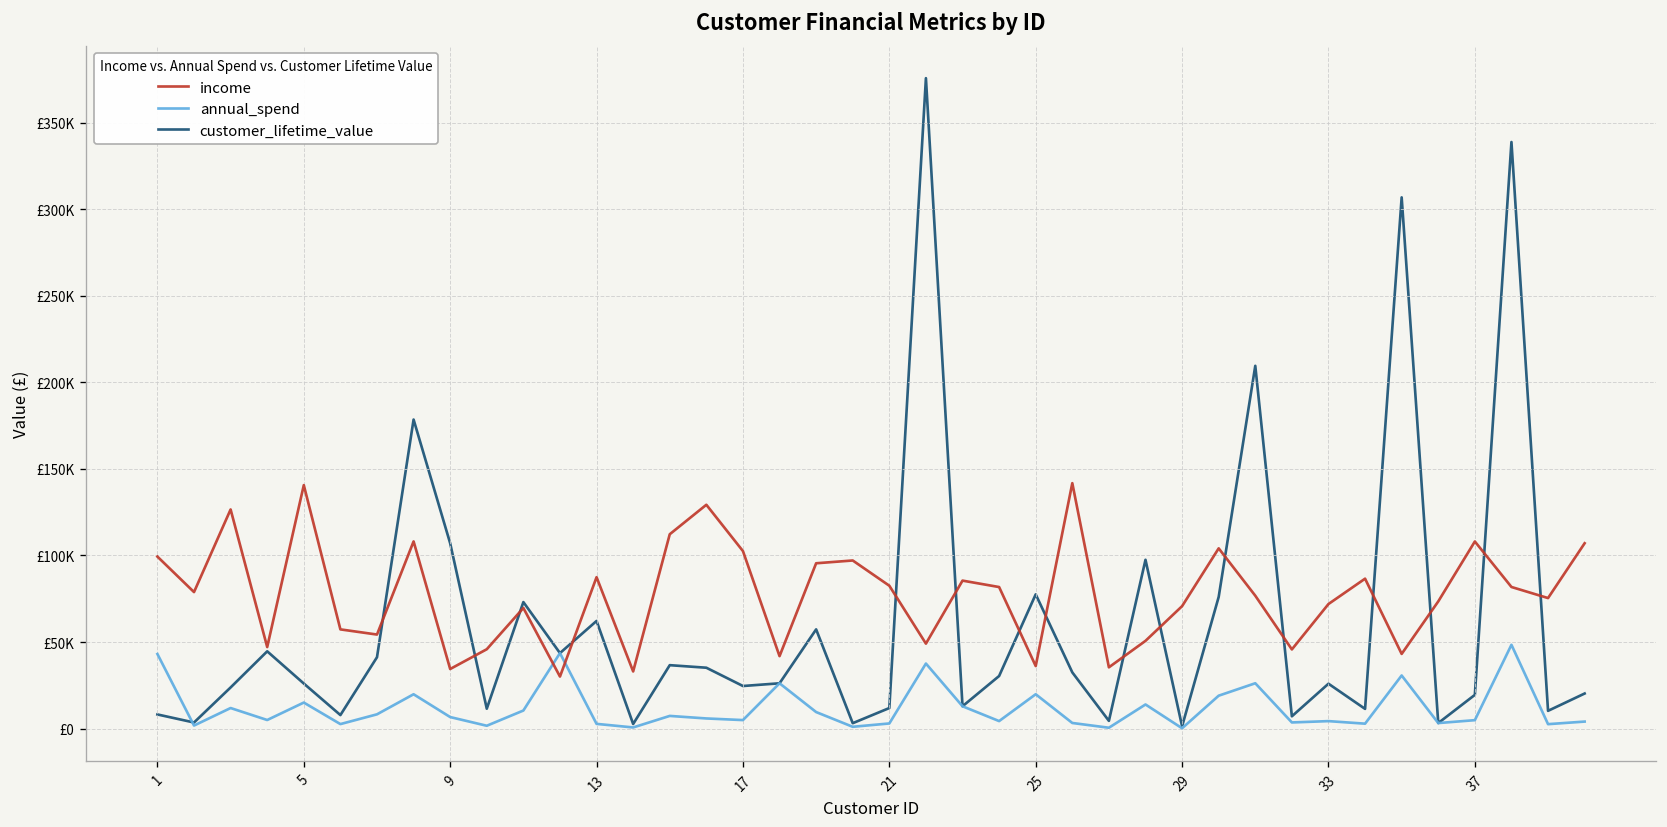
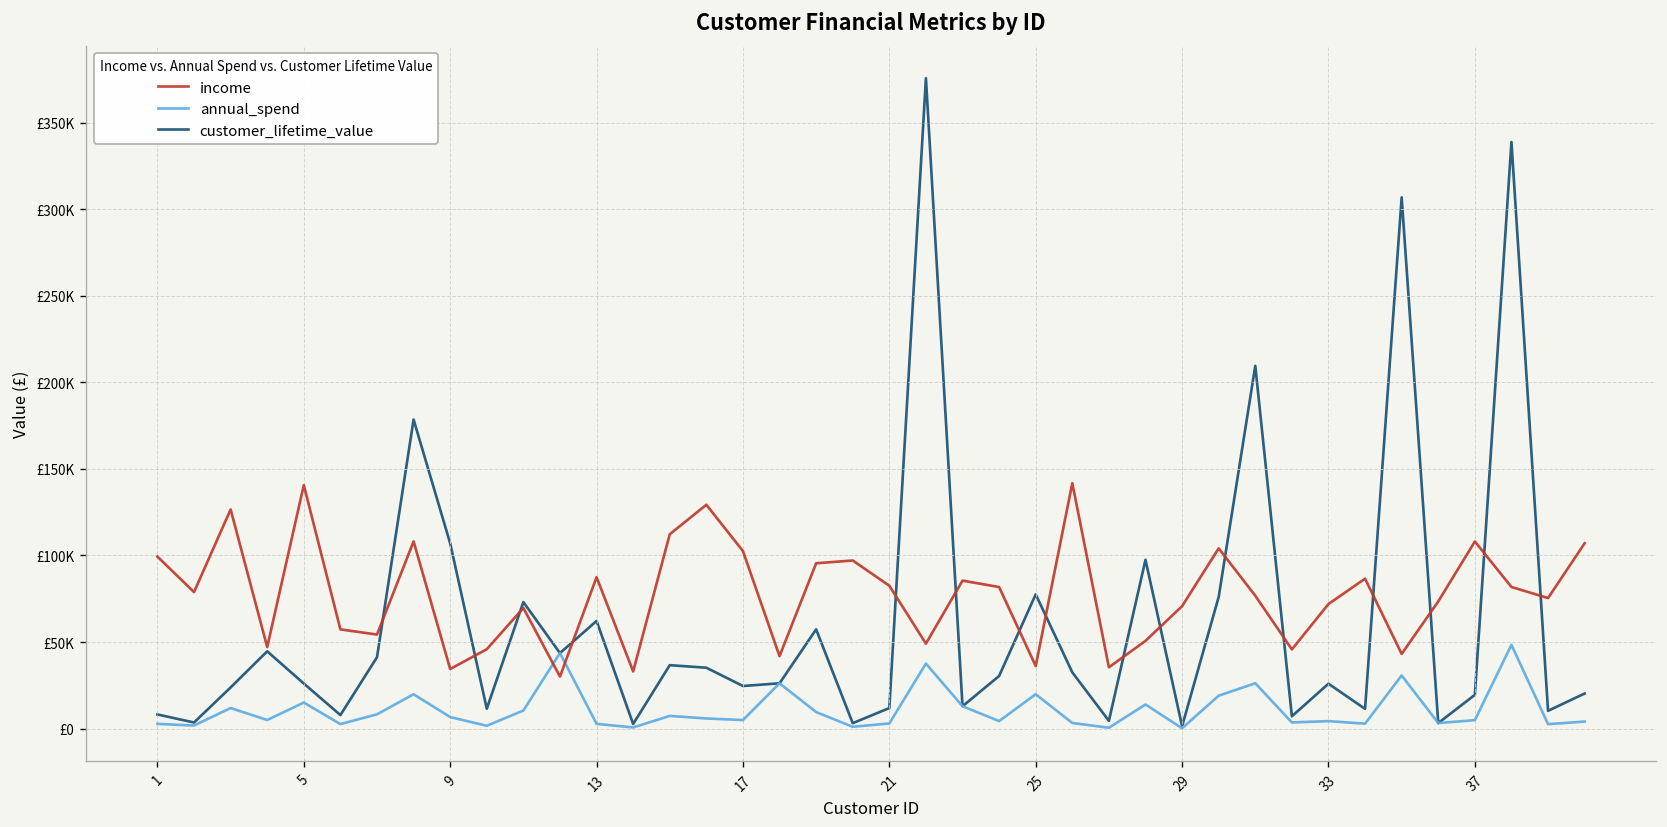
  {
    "income": {
      "1": "£99000",
      "5": "£141000",
      "9": "£34000",
      "13": "£87000",
      "17": "£103000",
      "21": "£83000",
      "25": "£36000",
      "29": "£71000",
      "33": "£72000",
      "37": "£108000"
    },
    "annual_spend": {
-     "1": "£43000",
+     "1": "£3000",
      "5": "£15000",
      "9": "£7000",
      "13": "£3000",
      "17": "£5000",
      "21": "£3000",
      "25": "£20000",
      "33": "£4000",
      "37": "£5000"
    },
    "customer_lifetime_value": {
      "1": "£8000",
      "5": "£26000",
      "9": "£107000",
      "13": "£62000",
      "17": "£25000",
      "21": "£12000",
      "25": "£78000",
      "33": "£26000",
      "37": "£19000"
    }
  }
